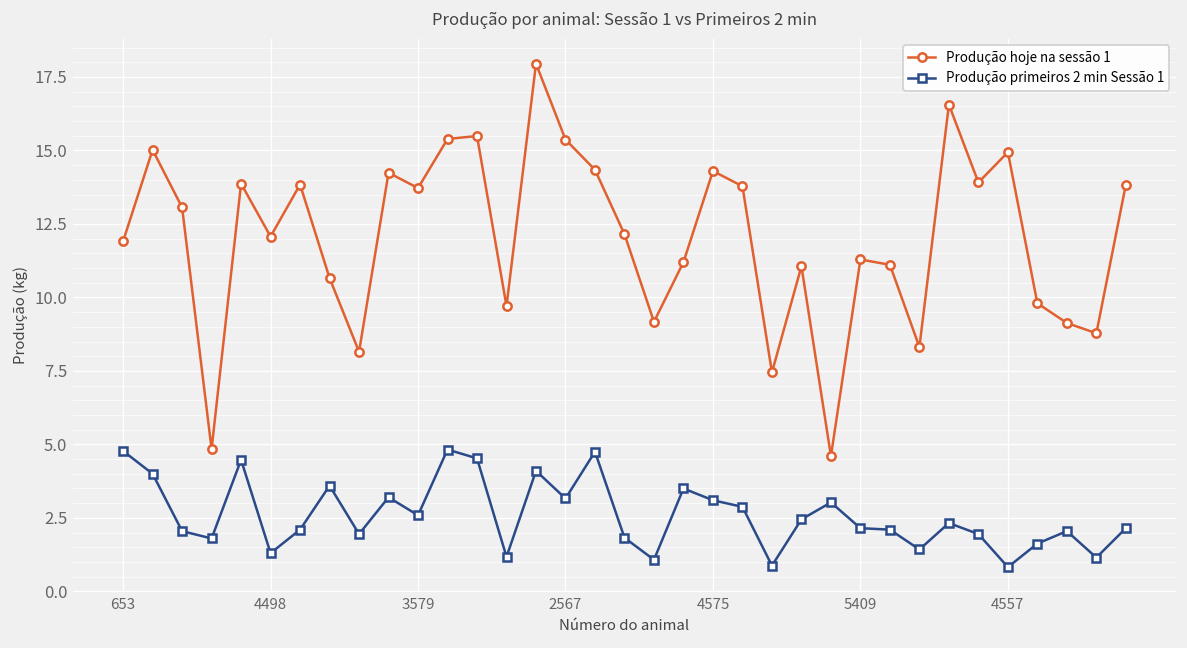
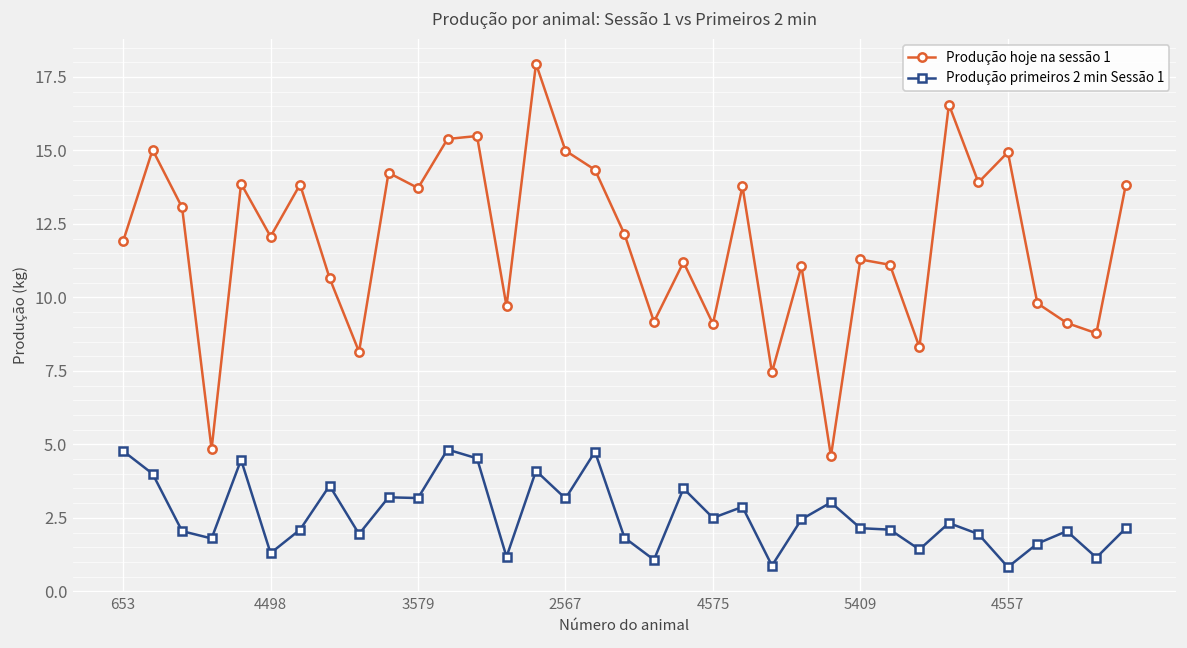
  {
    "Produção hoje na sessão 1": {
      "653": 11.9,
      "4498": 12.1,
      "3579": 13.7,
-     "2567": 15.4,
-     "4575": 14.3,
+     "2567": 15.0,
+     "4575": 9.1,
      "5409": 11.3,
      "4557": 14.9
    },
    "Produção primeiros 2 min Sessão 1": {
      "653": 4.8,
      "4498": 1.3,
-     "3579": 2.6,
+     "3579": 3.2,
      "2567": 3.2,
-     "4575": 3.1,
+     "4575": 2.5,
      "5409": 2.2,
      "4557": 0.8
    }
  }
